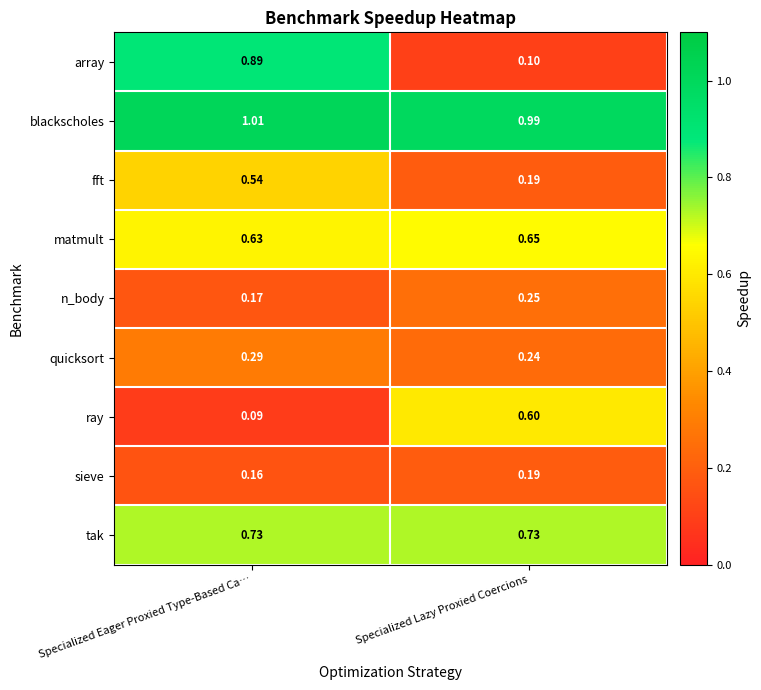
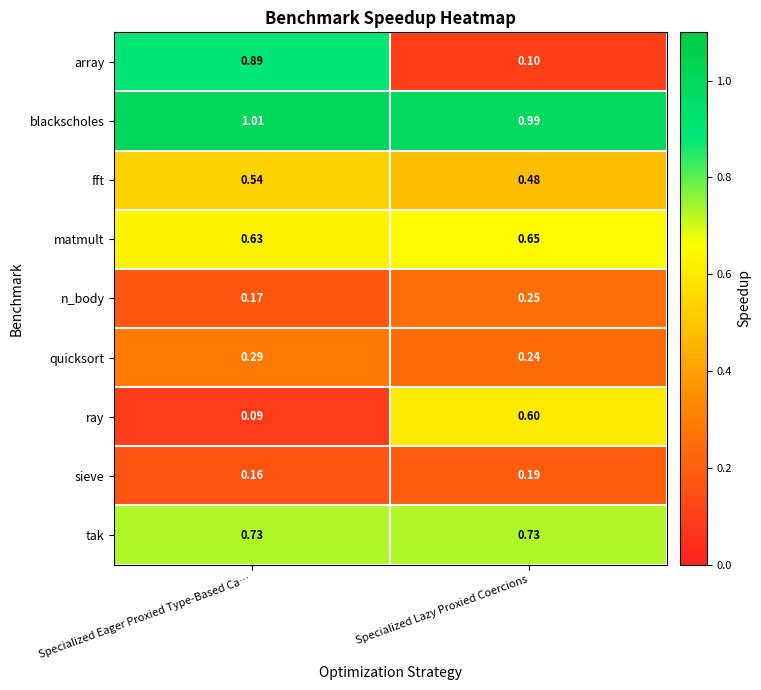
  {
    "array": {
      "Specialized Eager Proxied Type-Based Ca…": 0.89,
      "Specialized Lazy Proxied Coercions": 0.10
    },
    "blackscholes": {
      "Specialized Eager Proxied Type-Based Ca…": 1.01,
      "Specialized Lazy Proxied Coercions": 0.99
    },
    "fft": {
      "Specialized Eager Proxied Type-Based Ca…": 0.54,
-     "Specialized Lazy Proxied Coercions": 0.19
+     "Specialized Lazy Proxied Coercions": 0.48
    },
    "matmult": {
      "Specialized Eager Proxied Type-Based Ca…": 0.63,
      "Specialized Lazy Proxied Coercions": 0.65
    },
    "n_body": {
      "Specialized Eager Proxied Type-Based Ca…": 0.17,
      "Specialized Lazy Proxied Coercions": 0.25
    },
    "quicksort": {
      "Specialized Eager Proxied Type-Based Ca…": 0.29,
      "Specialized Lazy Proxied Coercions": 0.24
    },
    "ray": {
      "Specialized Eager Proxied Type-Based Ca…": 0.09,
      "Specialized Lazy Proxied Coercions": 0.60
    },
    "sieve": {
      "Specialized Eager Proxied Type-Based Ca…": 0.16,
      "Specialized Lazy Proxied Coercions": 0.19
    },
    "tak": {
      "Specialized Eager Proxied Type-Based Ca…": 0.73,
      "Specialized Lazy Proxied Coercions": 0.73
    }
  }
